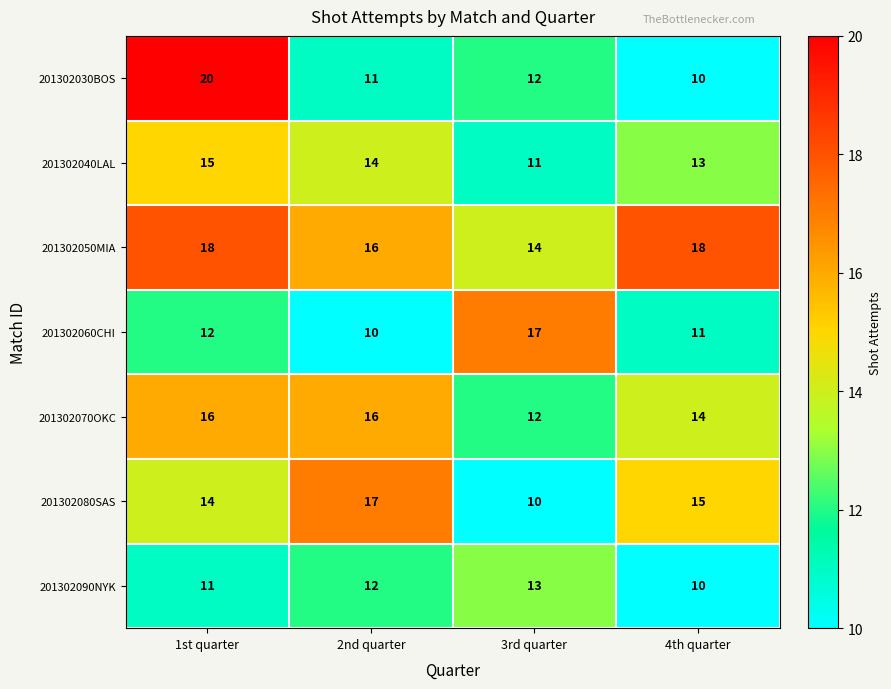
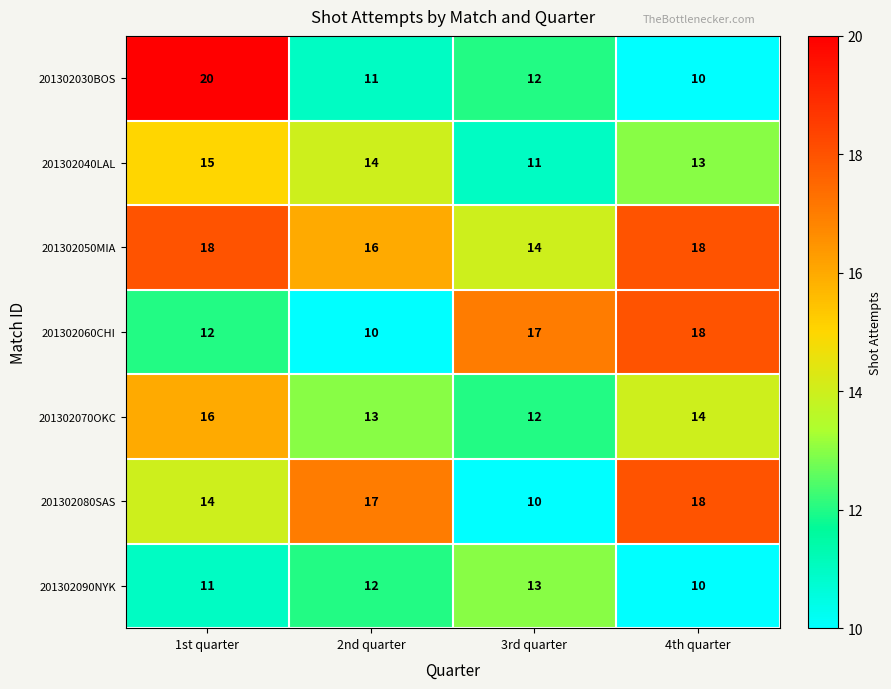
  {
    "201302030BOS": {
      "1st quarter": 20,
      "2nd quarter": 11,
      "3rd quarter": 12,
      "4th quarter": 10
    },
    "201302040LAL": {
      "1st quarter": 15,
      "2nd quarter": 14,
      "3rd quarter": 11,
      "4th quarter": 13
    },
    "201302050MIA": {
      "1st quarter": 18,
      "2nd quarter": 16,
      "3rd quarter": 14,
      "4th quarter": 18
    },
    "201302060CHI": {
      "1st quarter": 12,
      "2nd quarter": 10,
      "3rd quarter": 17,
-     "4th quarter": 11
+     "4th quarter": 18
    },
    "201302070OKC": {
      "1st quarter": 16,
-     "2nd quarter": 16,
+     "2nd quarter": 13,
      "3rd quarter": 12,
      "4th quarter": 14
    },
    "201302080SAS": {
      "1st quarter": 14,
      "2nd quarter": 17,
      "3rd quarter": 10,
-     "4th quarter": 15
+     "4th quarter": 18
    },
    "201302090NYK": {
      "1st quarter": 11,
      "2nd quarter": 12,
      "3rd quarter": 13,
      "4th quarter": 10
    }
  }
